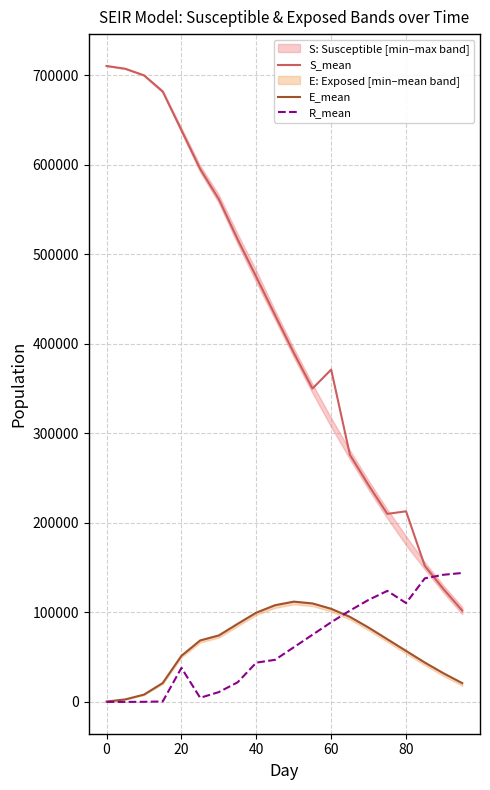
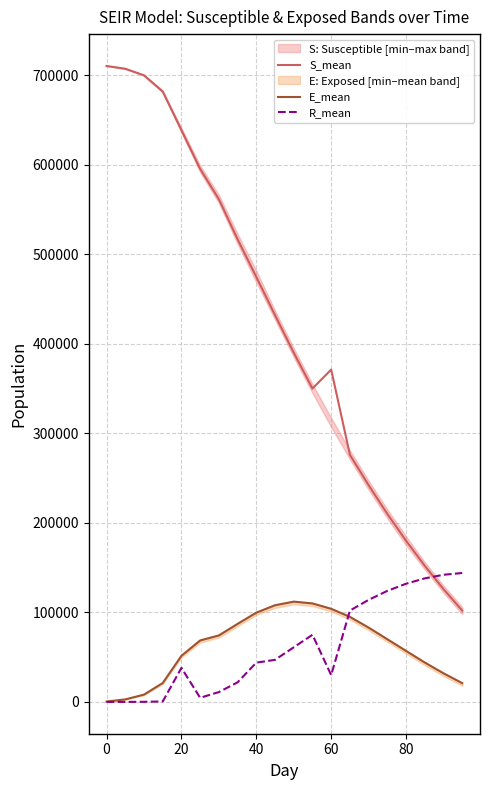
  {
    "S_mean": {
      "40": 470000,
      "60": 370000,
-     "80": 210000
+     "80": 180000
    },
    "R_mean": {
      "20": 40000,
      "40": 40000,
-     "60": 90000,
-     "80": 110000
+     "60": 30000,
+     "80": 130000
    }
  }
